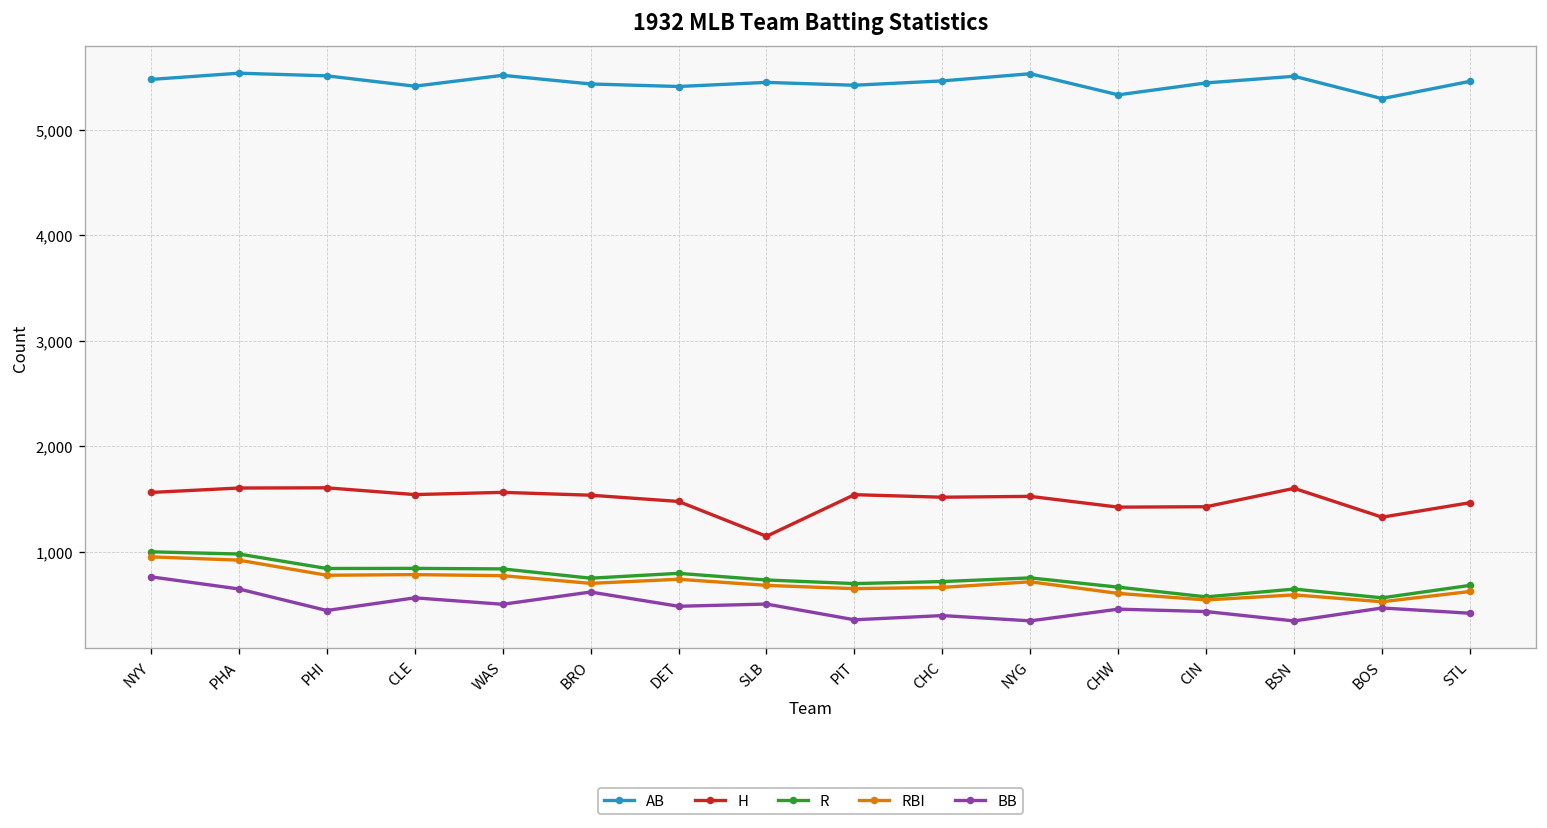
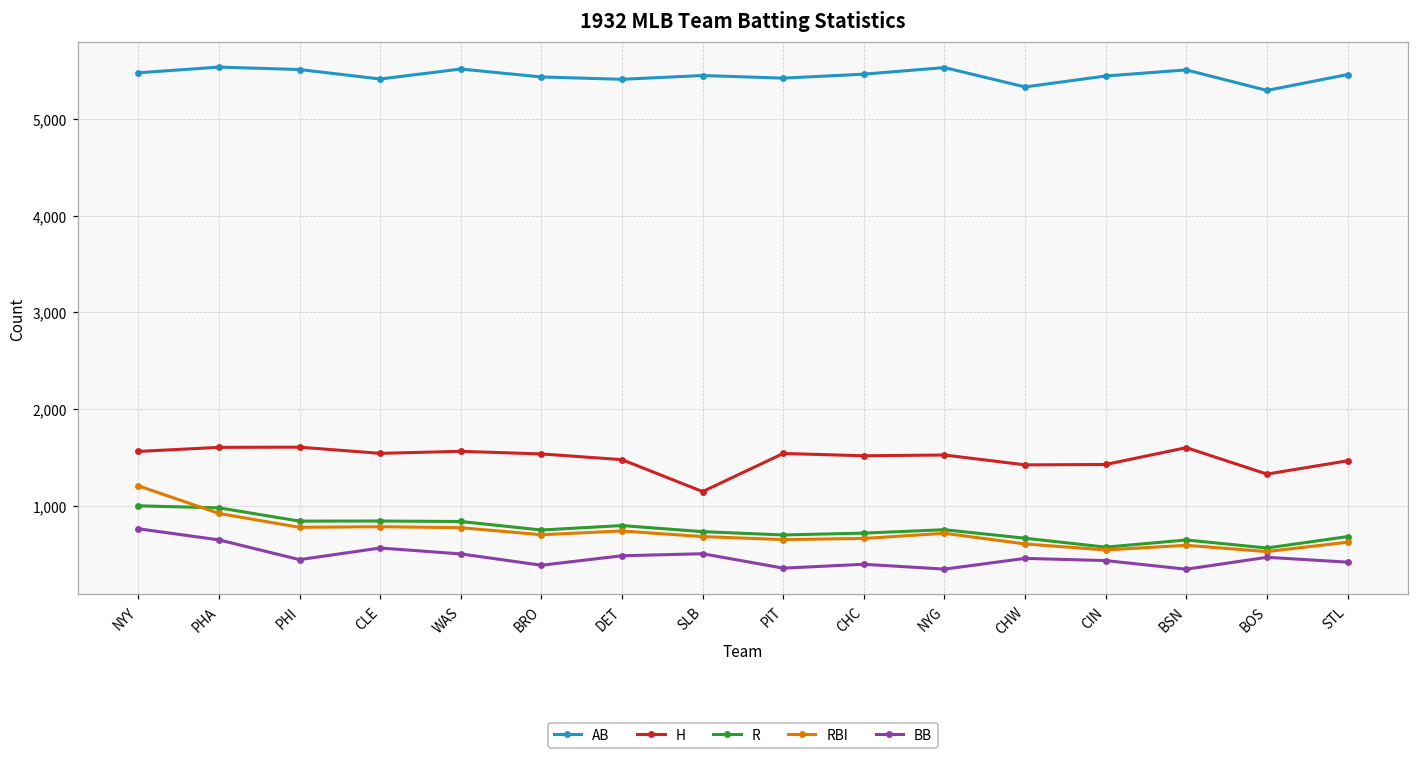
  {
    "AB": {
      "NYY": "5,500",
      "PHA": "5,500",
      "PHI": "5,500",
      "CLE": "5,400",
      "WAS": "5,500",
      "BRO": "5,400",
      "DET": "5,400",
      "SLB": "5,400",
      "PIT": "5,400",
      "CHC": "5,500",
      "NYG": "5,500",
      "CHW": "5,300",
      "CIN": "5,400",
      "BSN": "5,500",
      "BOS": "5,300",
      "STL": "5,500"
    },
    "H": {
      "NYY": "1,600",
      "PHA": "1,600",
      "PHI": "1,600",
      "CLE": "1,500",
      "WAS": "1,600",
      "BRO": "1,500",
      "DET": "1,500",
      "SLB": "1,100",
      "PIT": "1,500",
      "CHC": "1,500",
      "NYG": "1,500",
      "CHW": "1,400",
      "CIN": "1,400",
      "BSN": "1,600",
      "BOS": "1,300",
      "STL": "1,500"
    },
    "R": {
      "NYY": "1,000",
      "PHA": "1,000",
      "PHI": "800",
      "CLE": "800",
      "WAS": "800",
      "BRO": "800",
      "DET": "800",
      "SLB": "700",
      "PIT": "700",
      "CHC": "700",
      "NYG": "800",
      "CHW": "700",
      "CIN": "600",
      "BSN": "600",
      "BOS": "600",
      "STL": "700"
    },
    "RBI": {
-     "NYY": "1,000",
+     "NYY": "1,200",
      "PHA": "900",
      "PHI": "800",
      "CLE": "800",
      "WAS": "800",
      "BRO": "700",
      "DET": "700",
      "SLB": "700",
      "PIT": "700",
      "CHC": "700",
      "NYG": "700",
      "CHW": "600",
      "CIN": "500",
      "BSN": "600",
      "BOS": "500",
      "STL": "600"
    },
    "BB": {
      "NYY": "800",
      "PHA": "700",
      "PHI": "400",
      "CLE": "600",
      "WAS": "500",
-     "BRO": "600",
+     "BRO": "400",
      "DET": "500",
      "SLB": "500",
      "PIT": "400",
      "CHC": "400",
      "NYG": "300",
      "CHW": "500",
      "CIN": "400",
      "BSN": "300",
      "BOS": "500",
      "STL": "400"
    }
  }
